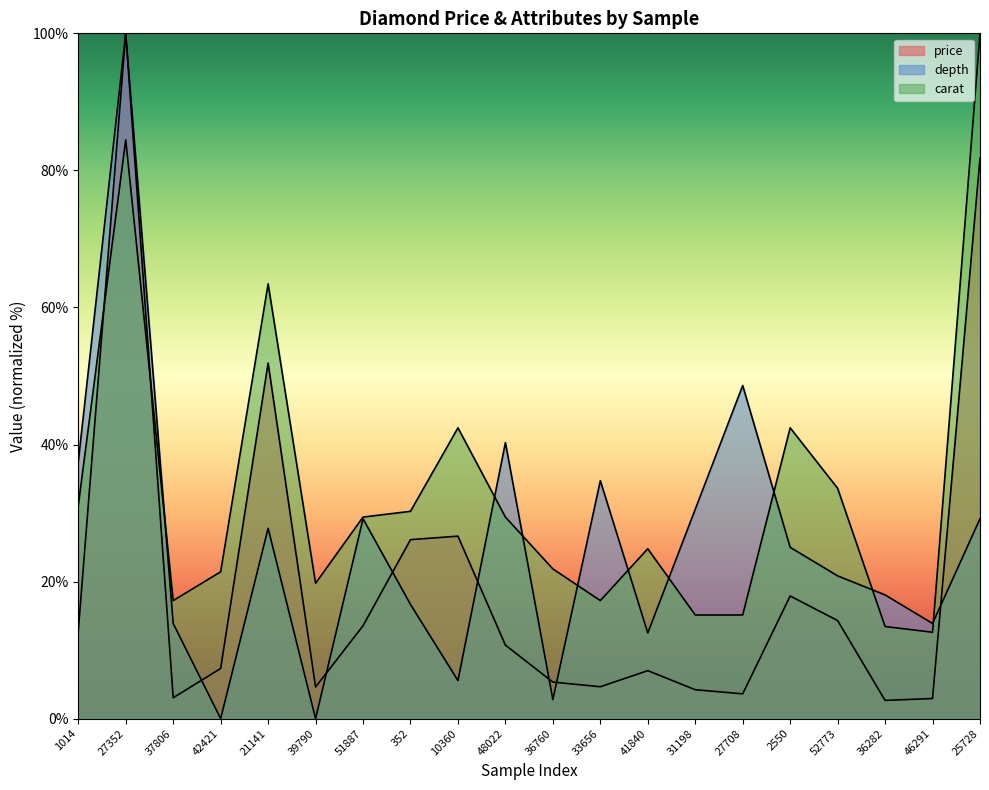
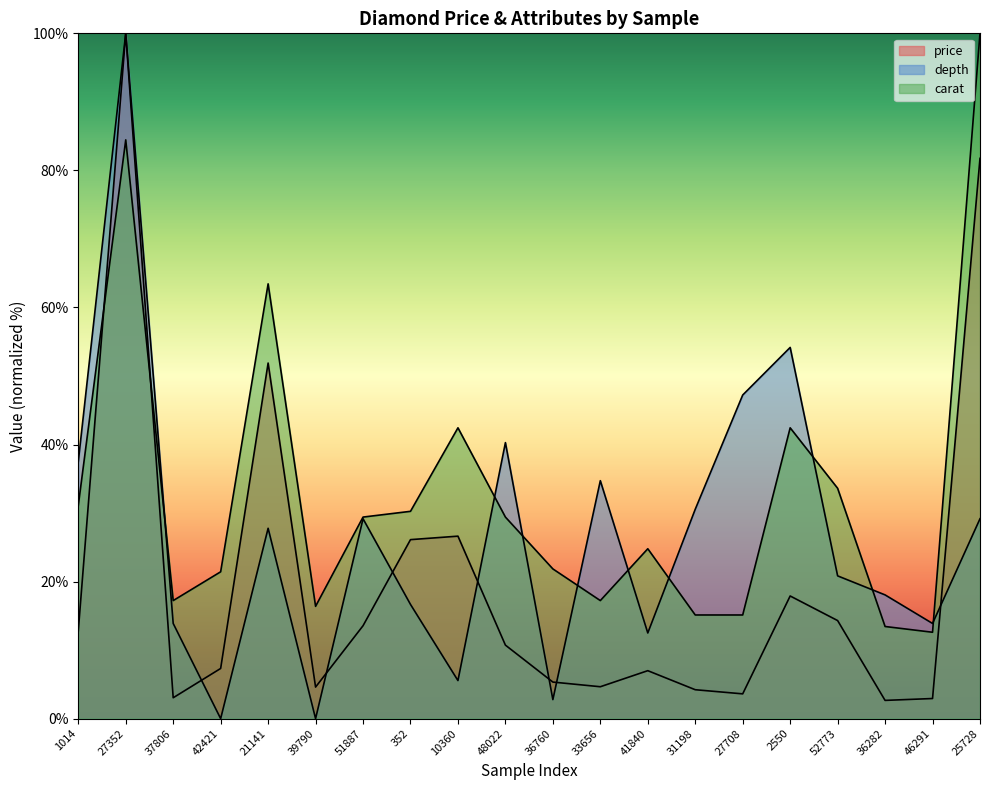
  {
    "price": {
      "1014": "13%",
      "37806": "3%",
      "42421": "7%",
      "21141": "52%",
      "39790": "5%",
      "51887": "14%",
      "352": "26%",
      "10360": "27%",
      "48022": "11%",
      "36760": "5%",
      "33656": "5%",
      "41840": "7%",
      "31198": "4%",
      "27708": "4%",
      "2550": "18%",
      "52773": "14%",
      "36282": "3%",
      "46291": "3%",
      "25728": "82%"
    },
    "depth": {
      "1014": "38%",
      "37806": "14%",
      "42421": "0%",
      "21141": "28%",
      "39790": "0%",
      "352": "17%",
      "10360": "6%",
      "48022": "40%",
      "36760": "3%",
      "33656": "35%",
      "41840": "13%",
      "31198": "31%",
-     "27708": "49%",
-     "2550": "25%",
+     "27708": "47%",
+     "2550": "54%",
      "52773": "21%",
      "36282": "18%",
      "46291": "14%",
      "25728": "29%"
    },
    "carat": {
      "1014": "31%",
      "27352": "84%",
      "37806": "17%",
      "42421": "21%",
      "21141": "63%",
-     "39790": "20%",
+     "39790": "16%",
      "352": "30%",
      "10360": "42%",
      "48022": "29%",
      "36760": "22%",
      "33656": "17%",
      "41840": "25%",
      "31198": "15%",
      "27708": "15%",
      "2550": "42%",
      "52773": "34%",
      "36282": "13%",
      "46291": "13%",
      "25728": "100%"
    }
  }
